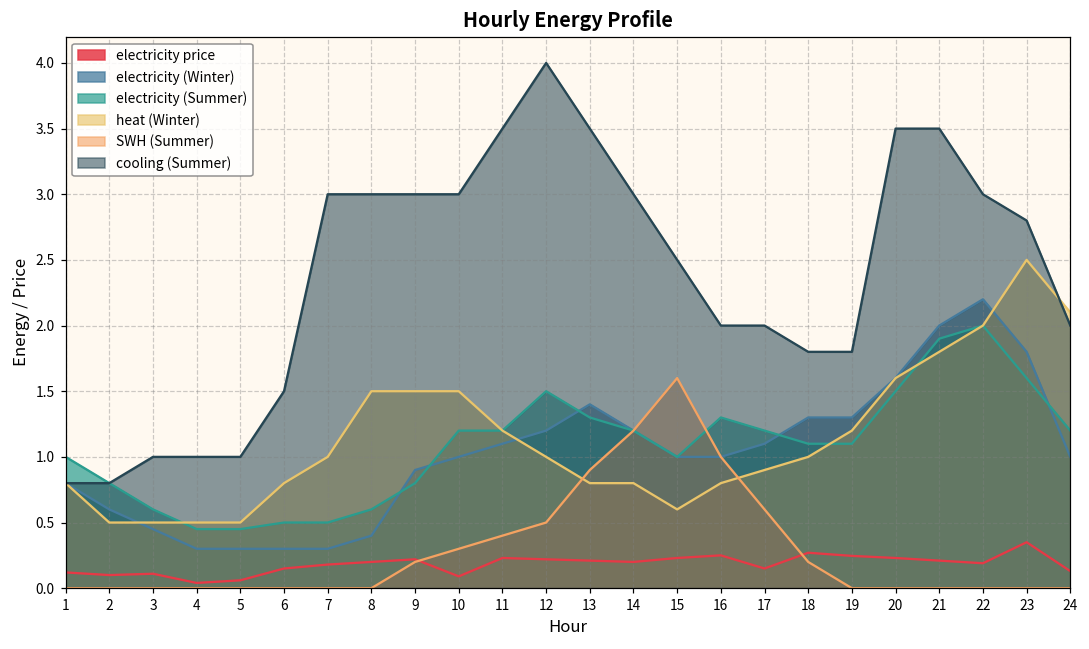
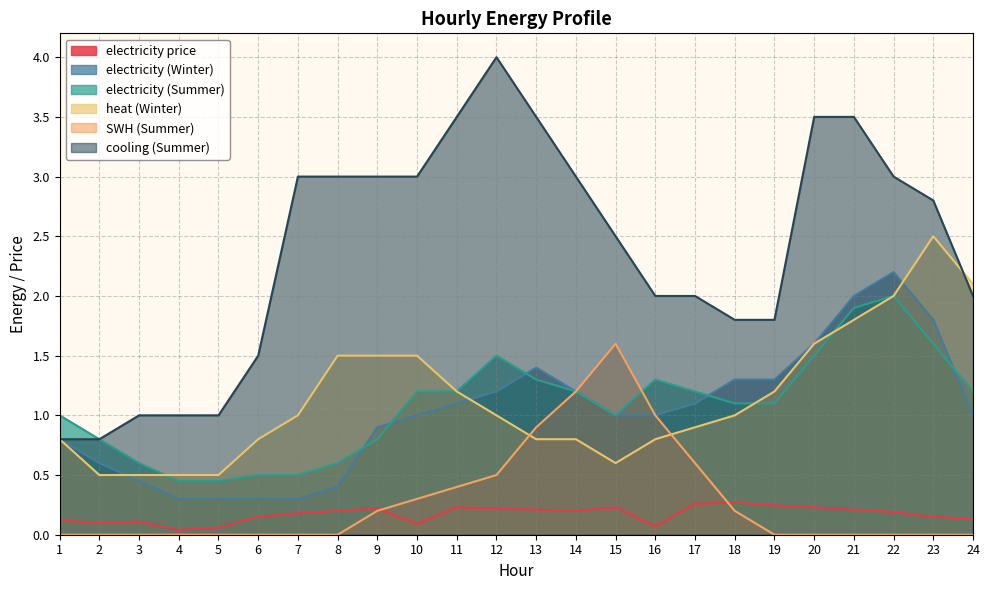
  {
    "electricity price": {
      "1": 0.12,
      "2": 0.10,
      "3": 0.11,
      "4": 0.04,
      "5": 0.06,
      "6": 0.15,
      "7": 0.18,
      "8": 0.20,
      "10": 0.09,
      "11": 0.23,
      "12": 0.22,
      "13": 0.21,
      "14": 0.20,
      "15": 0.23,
-     "16": 0.25,
-     "17": 0.15,
+     "16": 0.07,
+     "17": 0.26,
      "18": 0.27,
      "19": 0.25,
      "20": 0.23,
      "21": 0.21,
      "22": 0.19,
-     "23": 0.35,
+     "23": 0.15,
      "24": 0.13
    }
  }
